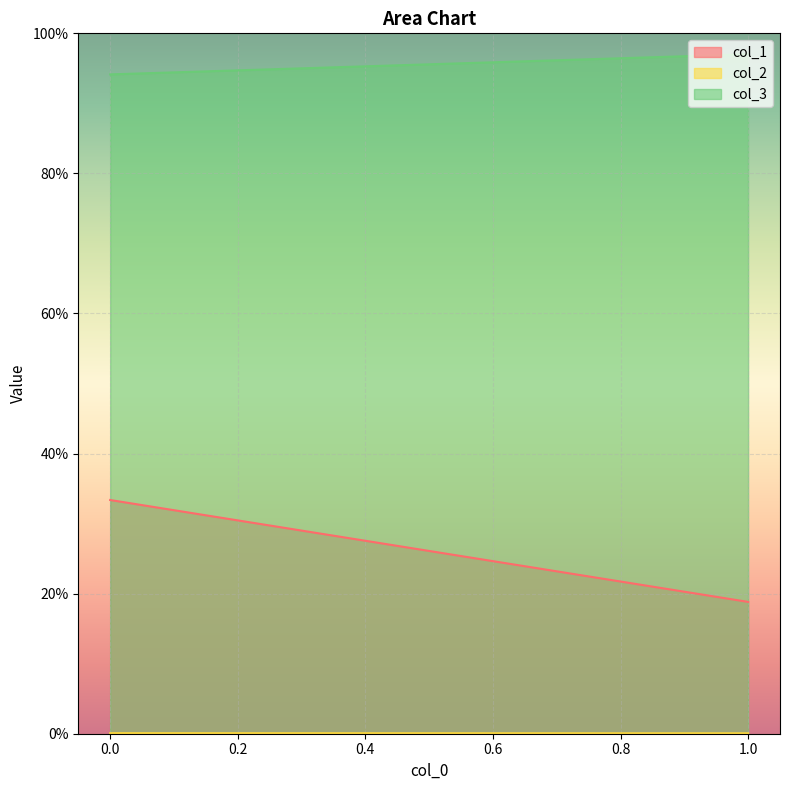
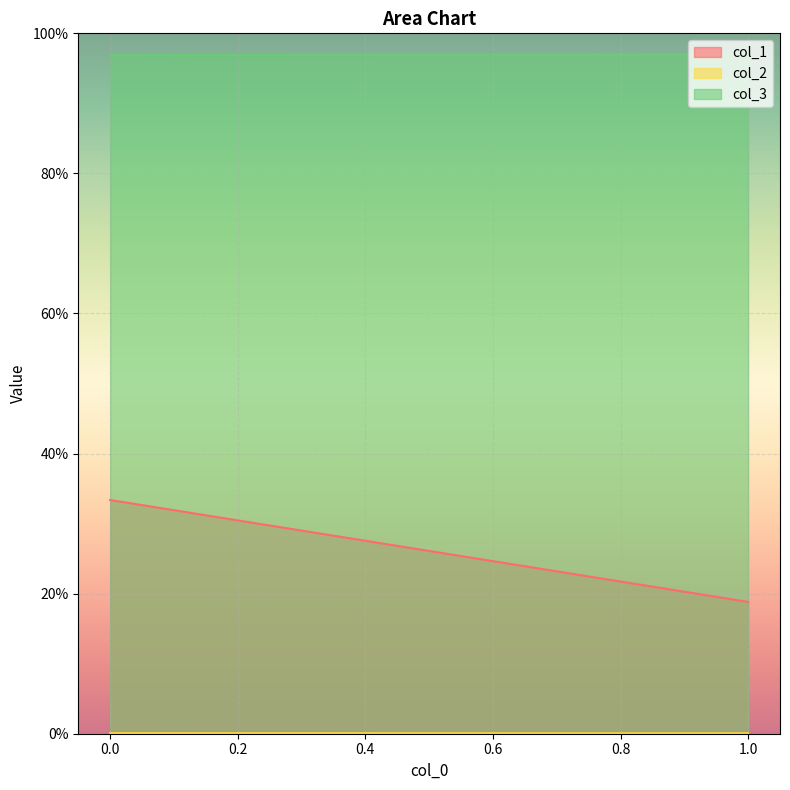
  {
    "col_1": {
      "0.0": "33%",
      "1.0": "19%"
    },
    "col_2": {
      "0.0": "0%",
      "1.0": "0%"
    },
    "col_3": {
-     "0.0": "94%"
+     "0.0": "97%"
    }
  }
